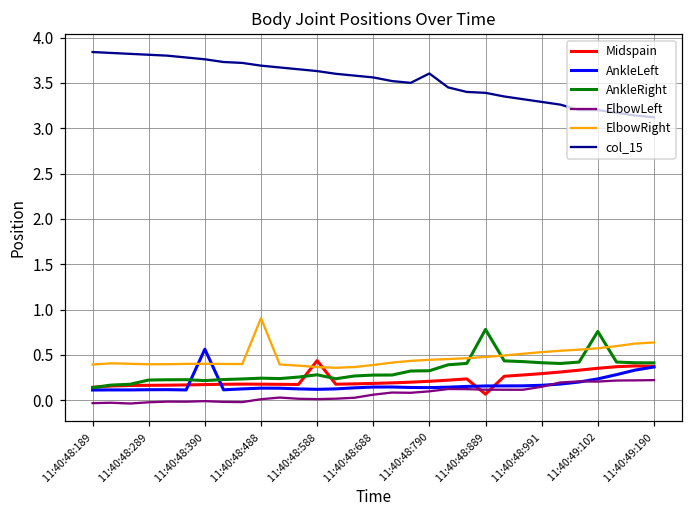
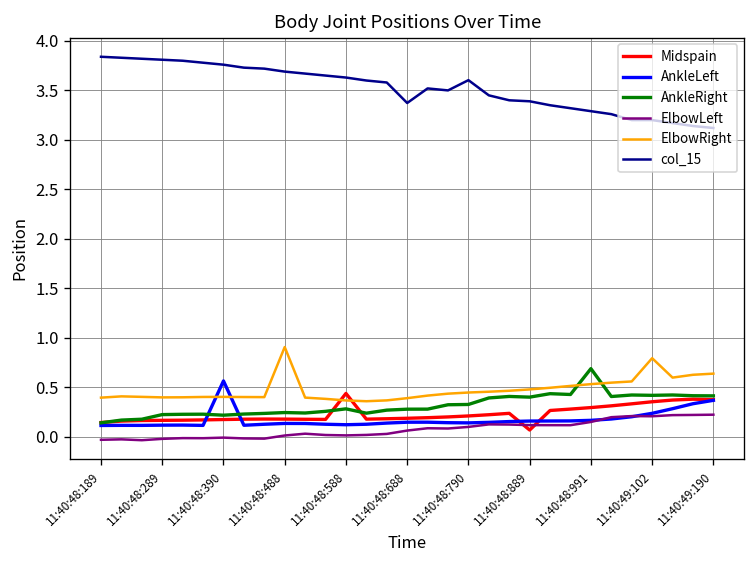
  {
    "Midspain": {
      "11:40:48:289": 0.2,
      "11:40:48:390": 0.2,
      "11:40:48:488": 0.2,
      "11:40:48:588": 0.4,
      "11:40:48:688": 0.2,
      "11:40:48:790": 0.2,
      "11:40:48:889": 0.1,
      "11:40:48:991": 0.3,
      "11:40:49:102": 0.4
    },
    "AnkleLeft": {
      "11:40:48:289": 0.1,
      "11:40:48:390": 0.6,
      "11:40:48:488": 0.1,
      "11:40:48:588": 0.1,
      "11:40:48:688": 0.1,
      "11:40:48:790": 0.1,
      "11:40:48:889": 0.2
    },
    "AnkleRight": {
      "11:40:48:289": 0.2,
      "11:40:48:390": 0.2,
      "11:40:48:488": 0.2,
      "11:40:48:588": 0.3,
      "11:40:48:688": 0.3,
      "11:40:48:790": 0.3,
-     "11:40:48:889": 0.8,
-     "11:40:48:991": 0.4,
-     "11:40:49:102": 0.8,
+     "11:40:48:889": 0.4,
+     "11:40:48:991": 0.7,
+     "11:40:49:102": 0.4,
      "11:40:49:190": 0.4
    },
    "ElbowLeft": {
      "11:40:48:189": 0.0,
      "11:40:48:289": 0.0,
      "11:40:48:390": 0.0,
      "11:40:48:488": 0.0,
      "11:40:48:588": 0.0,
      "11:40:48:688": 0.1,
      "11:40:48:790": 0.1,
      "11:40:48:889": 0.1,
      "11:40:49:190": 0.2
    },
    "ElbowRight": {
      "11:40:48:189": 0.4,
      "11:40:48:289": 0.4,
      "11:40:48:390": 0.4,
      "11:40:48:488": 0.9,
      "11:40:48:588": 0.4,
      "11:40:48:688": 0.4,
      "11:40:48:790": 0.4,
      "11:40:48:889": 0.5,
      "11:40:48:991": 0.5,
-     "11:40:49:102": 0.6,
+     "11:40:49:102": 0.8,
      "11:40:49:190": 0.6
    },
    "col_15": {
      "11:40:48:189": 3.8,
      "11:40:48:289": 3.8,
      "11:40:48:390": 3.8,
      "11:40:48:488": 3.7,
      "11:40:48:588": 3.6,
-     "11:40:48:688": 3.6,
+     "11:40:48:688": 3.4,
      "11:40:48:790": 3.6,
      "11:40:48:889": 3.4,
      "11:40:48:991": 3.3
    }
  }
